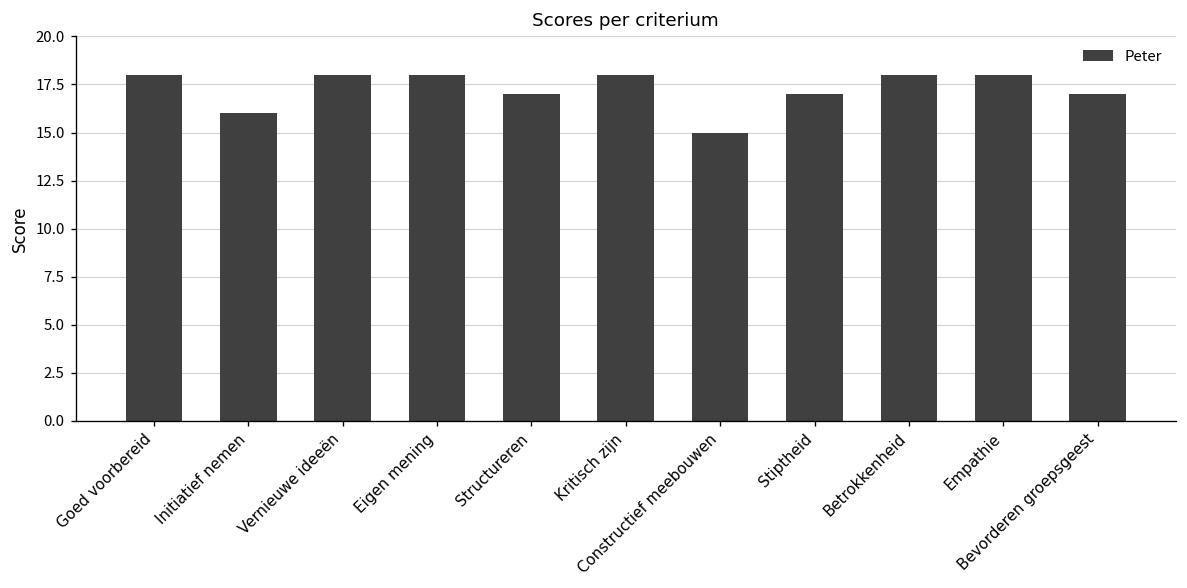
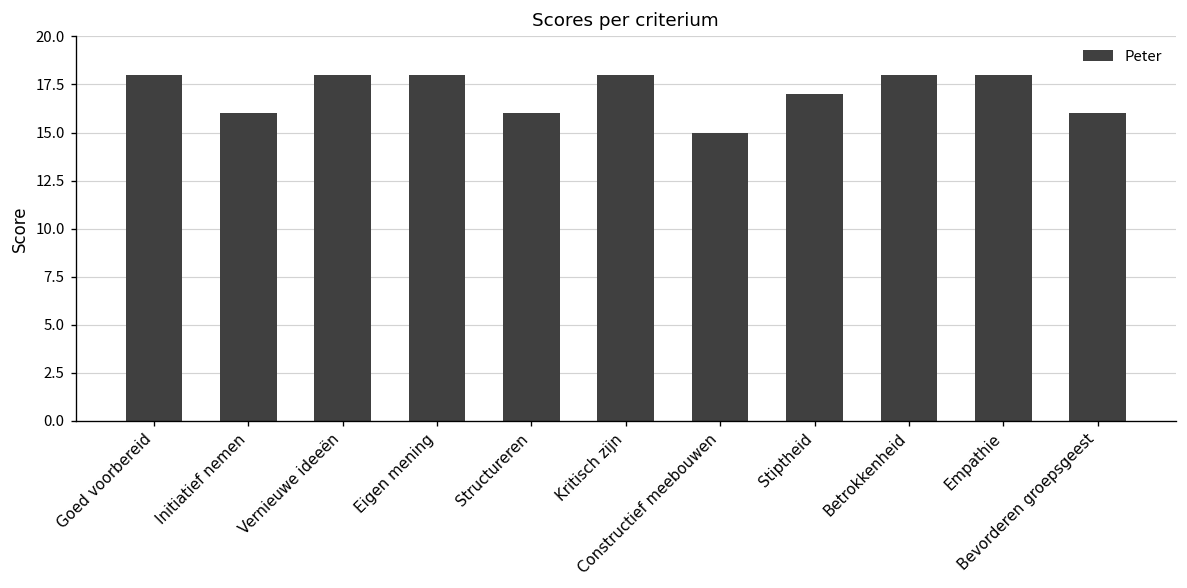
  {
    "Goed voorbereid": 18,
    "Initiatief nemen": 16,
    "Vernieuwe ideeën": 18,
    "Eigen mening": 18,
-   "Structureren": 17,
+   "Structureren": 16,
    "Kritisch zijn": 18,
    "Constructief meebouwen": 15,
    "Stiptheid": 17,
    "Betrokkenheid": 18,
    "Empathie": 18,
-   "Bevorderen groepsgeest": 17
+   "Bevorderen groepsgeest": 16
  }
